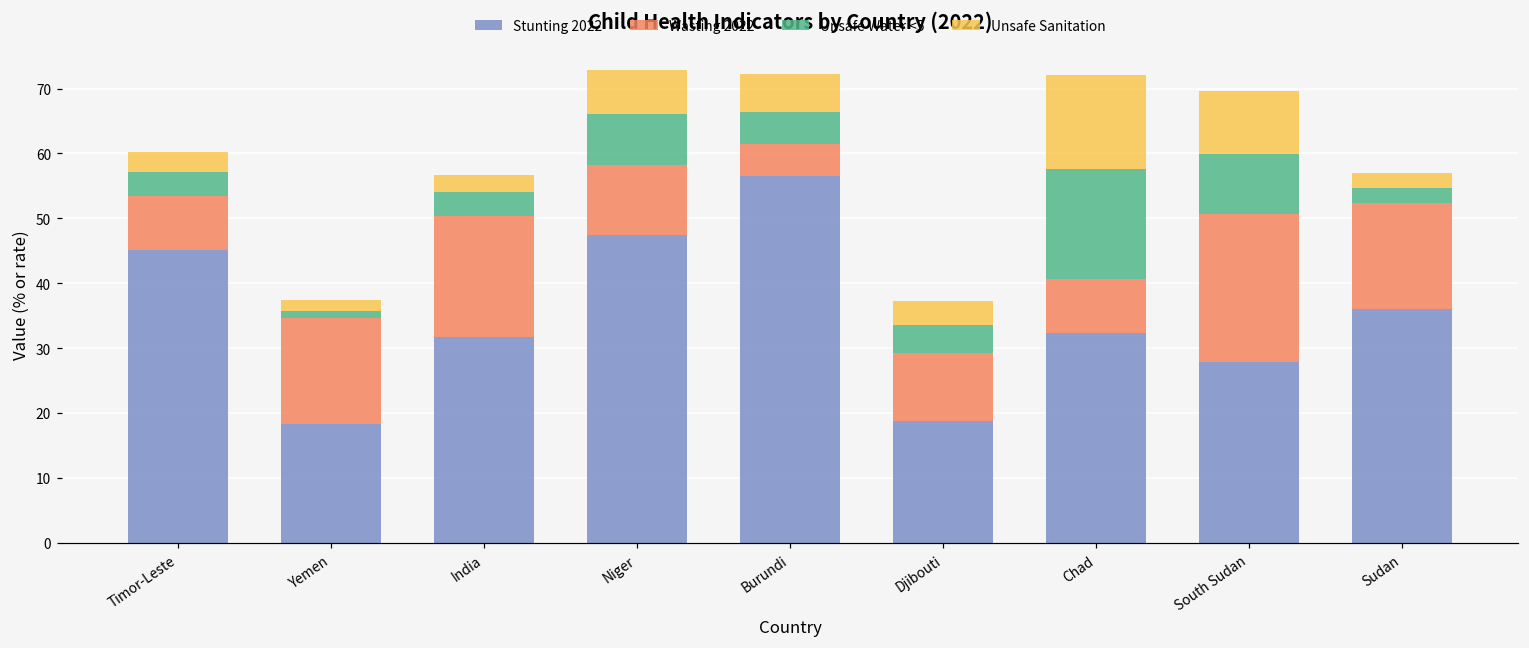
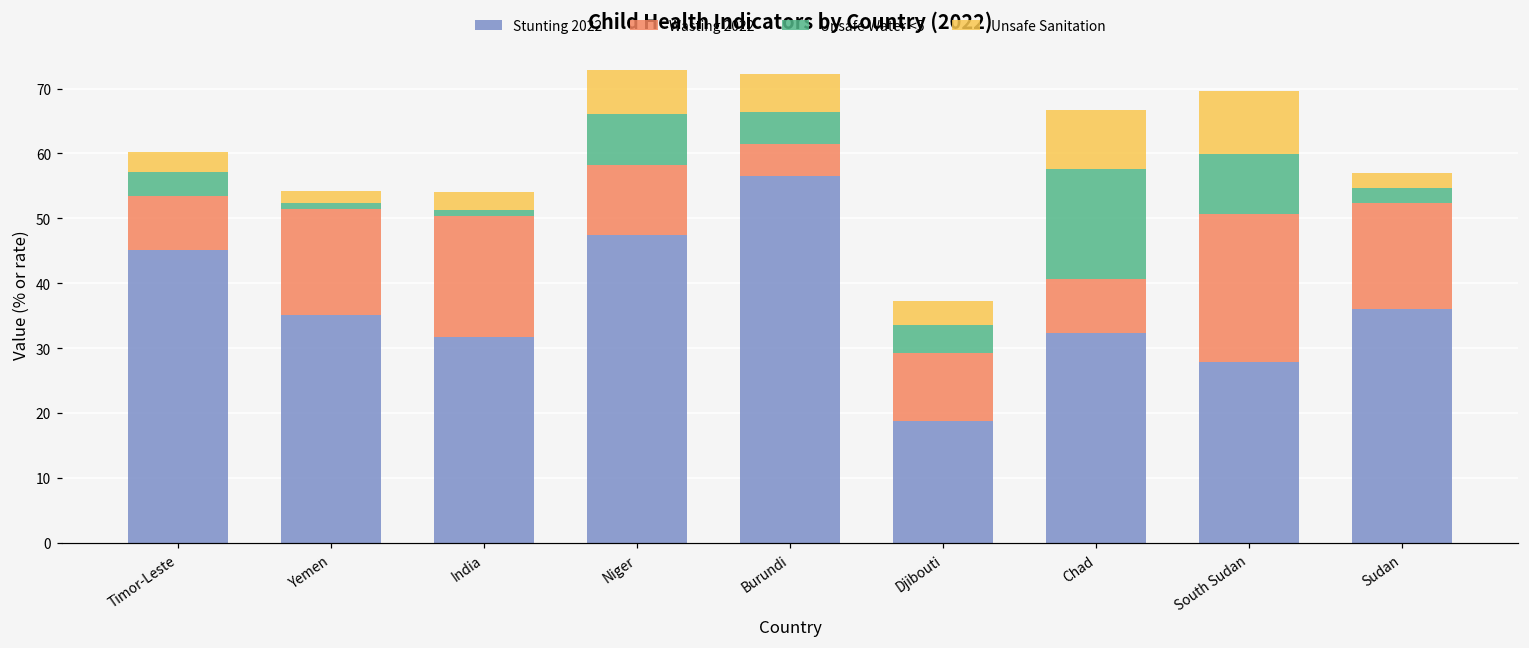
  {
    "Stunting 2022": {
      "Timor-Leste": 45,
-     "Yemen": 18,
+     "Yemen": 35,
      "India": 32,
      "Niger": 47,
      "Burundi": 57,
      "Djibouti": 19,
      "Chad": 32,
      "South Sudan": 28,
      "Sudan": 36
    },
    "Wasting 2022": {
      "Timor-Leste": 8,
      "Yemen": 16,
      "India": 19,
      "Niger": 11,
      "Burundi": 5,
      "Djibouti": 11,
      "Chad": 8,
      "South Sudan": 23,
      "Sudan": 16
    },
    "Unsafe Water <5": {
      "Timor-Leste": 4,
      "Yemen": 1,
-     "India": 4,
+     "India": 1,
      "Niger": 8,
      "Burundi": 5,
      "Djibouti": 4,
      "Chad": 17,
      "South Sudan": 9,
      "Sudan": 2
    },
    "Unsafe Sanitation": {
      "Timor-Leste": 3,
      "Yemen": 2,
      "India": 3,
      "Niger": 7,
      "Burundi": 6,
      "Djibouti": 4,
-     "Chad": 15,
+     "Chad": 9,
      "South Sudan": 10,
      "Sudan": 2
    }
  }
